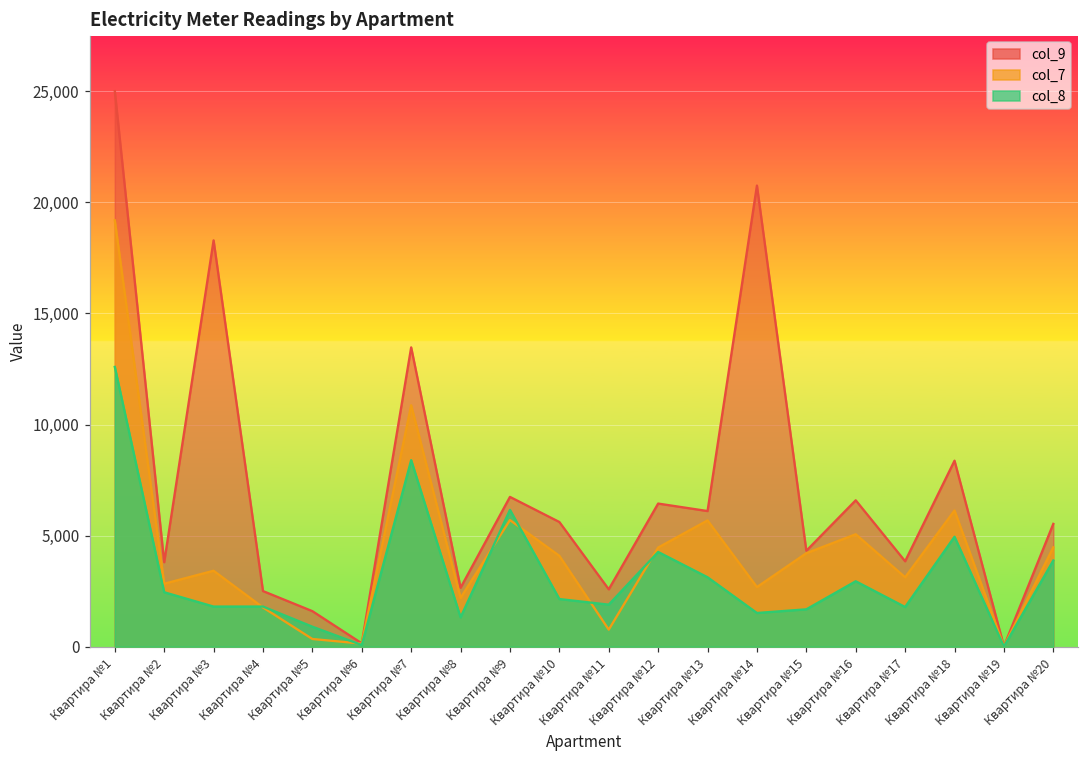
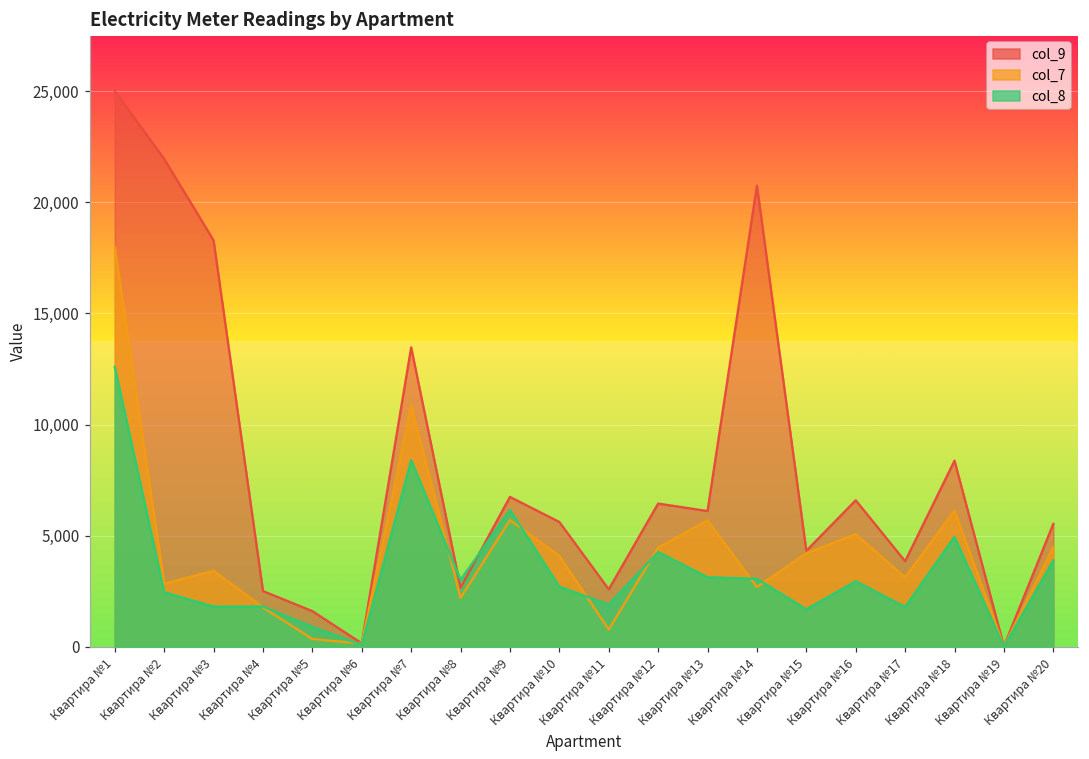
  {
    "col_9": {
      "Квартира №1": "25,000",
-     "Квартира №2": "3,800",
+     "Квартира №2": "22,000",
      "Квартира №3": "18,300",
      "Квартира №4": "2,500",
      "Квартира №5": "1,600",
      "Квартира №7": "13,500",
      "Квартира №8": "2,700",
      "Квартира №9": "6,700",
      "Квартира №10": "5,600",
      "Квартира №11": "2,600",
      "Квартира №12": "6,400",
      "Квартира №13": "6,100",
      "Квартира №14": "20,800",
      "Квартира №16": "6,600",
      "Квартира №17": "3,800",
      "Квартира №18": "8,400",
      "Квартира №20": "5,500"
    },
    "col_7": {
-     "Квартира №1": "19,200",
+     "Квартира №1": "18,000",
      "Квартира №2": "2,800",
      "Квартира №3": "3,400",
      "Квартира №5": "300",
      "Квартира №7": "10,900",
      "Квартира №8": "2,200",
      "Квартира №9": "5,700",
      "Квартира №10": "4,100",
      "Квартира №11": "800",
      "Квартира №12": "4,500",
      "Квартира №13": "5,700",
      "Квартира №14": "2,700",
      "Квартира №16": "5,100",
      "Квартира №17": "3,100",
      "Квартира №18": "6,100",
      "Квартира №20": "4,500"
    },
    "col_8": {
      "Квартира №1": "12,600",
      "Квартира №2": "2,500",
      "Квартира №3": "1,800",
      "Квартира №5": "900",
      "Квартира №7": "8,400",
-     "Квартира №8": "1,300",
+     "Квартира №8": "3,000",
      "Квартира №9": "6,200",
-     "Квартира №10": "2,100",
+     "Квартира №10": "2,700",
      "Квартира №11": "1,900",
      "Квартира №12": "4,300",
      "Квартира №13": "3,100",
-     "Квартира №14": "1,500",
+     "Квартира №14": "3,100",
      "Квартира №15": "1,700",
      "Квартира №16": "2,900",
      "Квартира №17": "1,800",
      "Квартира №18": "4,900",
      "Квартира №20": "3,900"
    }
  }
